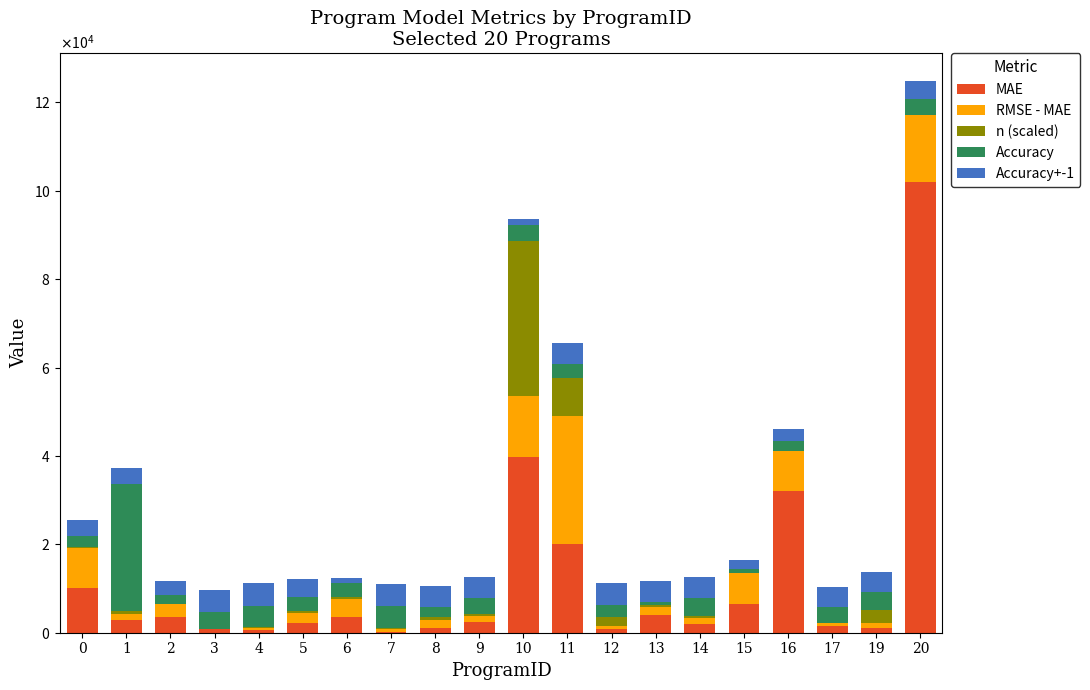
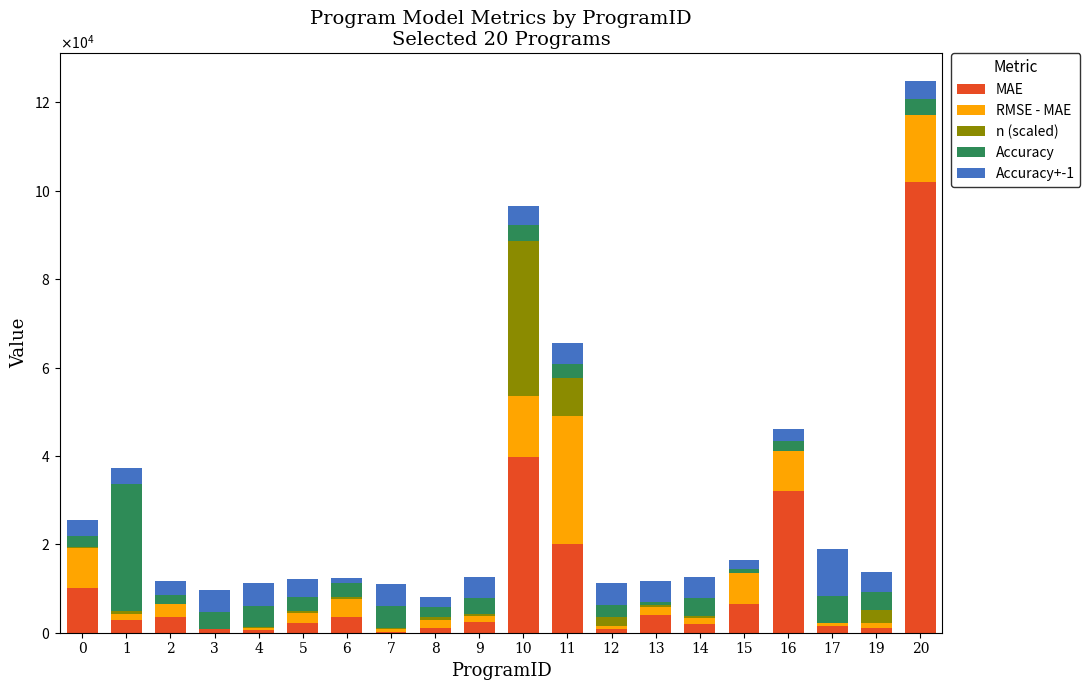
  {
    "MAE": {
      "0": 10000,
      "1": 3000,
      "2": 3000,
      "3": 1000,
      "5": 2000,
      "6": 3000,
      "8": 1000,
      "9": 2000,
      "10": 40000,
      "11": 20000,
      "12": 1000,
      "13": 4000,
      "14": 2000,
      "15": 7000,
      "16": 32000,
      "17": 2000,
      "19": 1000,
      "20": 102000
    },
    "n (scaled)": {
      "8": 1000,
      "10": 35000,
      "11": 9000,
      "12": 2000,
      "19": 3000
    },
    "Accuracy": {
      "0": 3000,
      "1": 29000,
      "2": 2000,
      "3": 4000,
      "4": 5000,
      "5": 3000,
      "6": 3000,
      "7": 5000,
      "8": 2000,
      "9": 4000,
      "10": 4000,
      "11": 3000,
      "12": 3000,
      "13": 1000,
      "14": 4000,
      "15": 1000,
      "16": 2000,
-     "17": 4000,
+     "17": 6000,
      "19": 4000,
      "20": 4000
    },
    "Accuracy+-1": {
      "0": 4000,
      "1": 4000,
      "2": 3000,
      "3": 5000,
      "4": 5000,
      "5": 4000,
      "6": 1000,
      "7": 5000,
-     "8": 5000,
+     "8": 2000,
      "9": 5000,
-     "10": 1000,
+     "10": 4000,
      "11": 5000,
      "12": 5000,
      "13": 5000,
      "14": 5000,
      "15": 2000,
      "16": 3000,
-     "17": 5000,
+     "17": 11000,
      "19": 4000,
      "20": 4000
    }
  }
